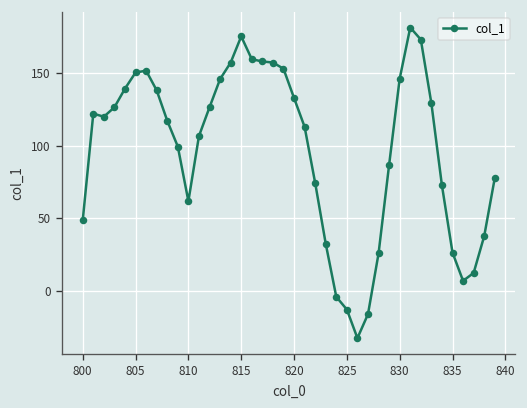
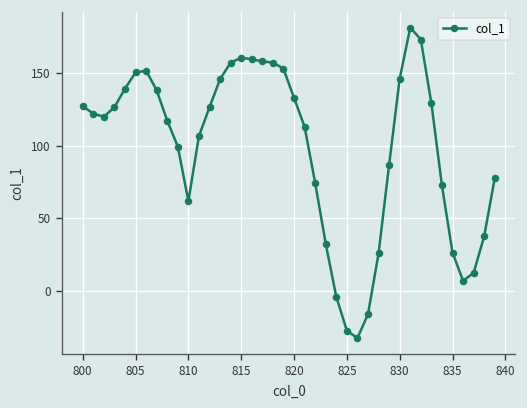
  {
-   "800": 49,
+   "800": 127,
    "805": 150,
    "810": 62,
-   "815": 175,
+   "815": 161,
    "820": 133,
-   "825": -13,
+   "825": -27,
    "830": 146,
    "835": 26
  }
